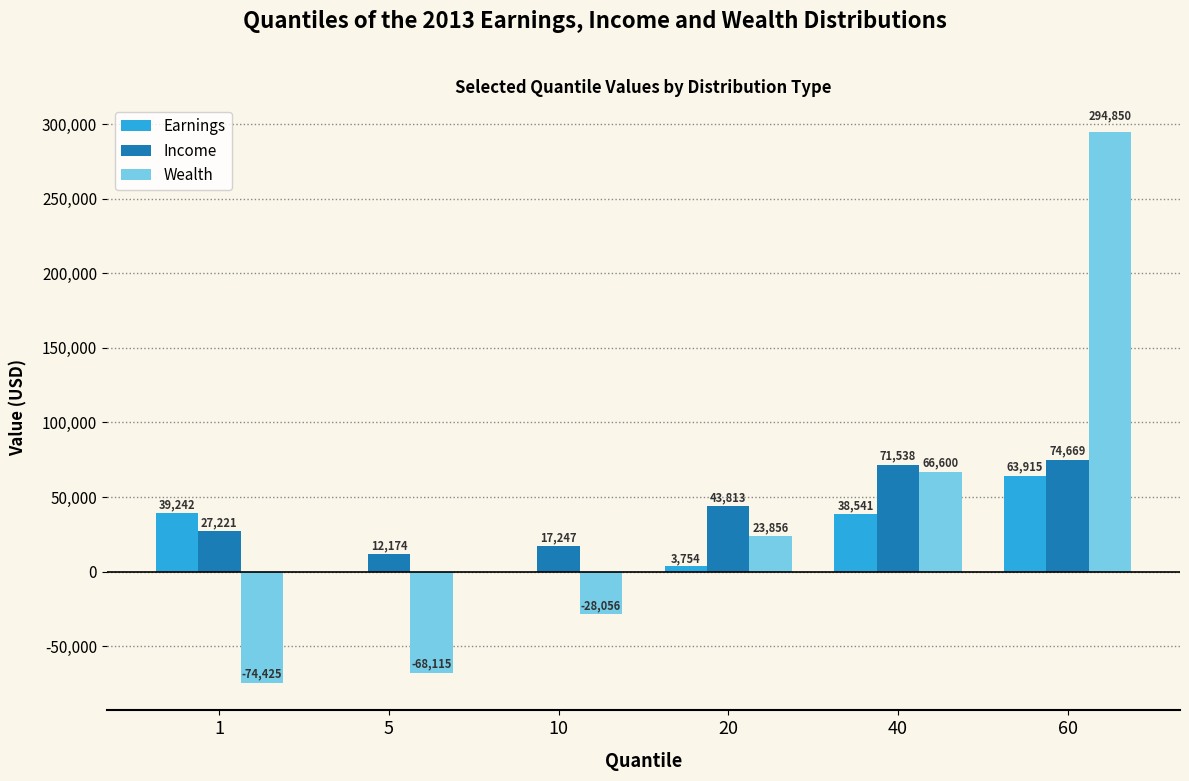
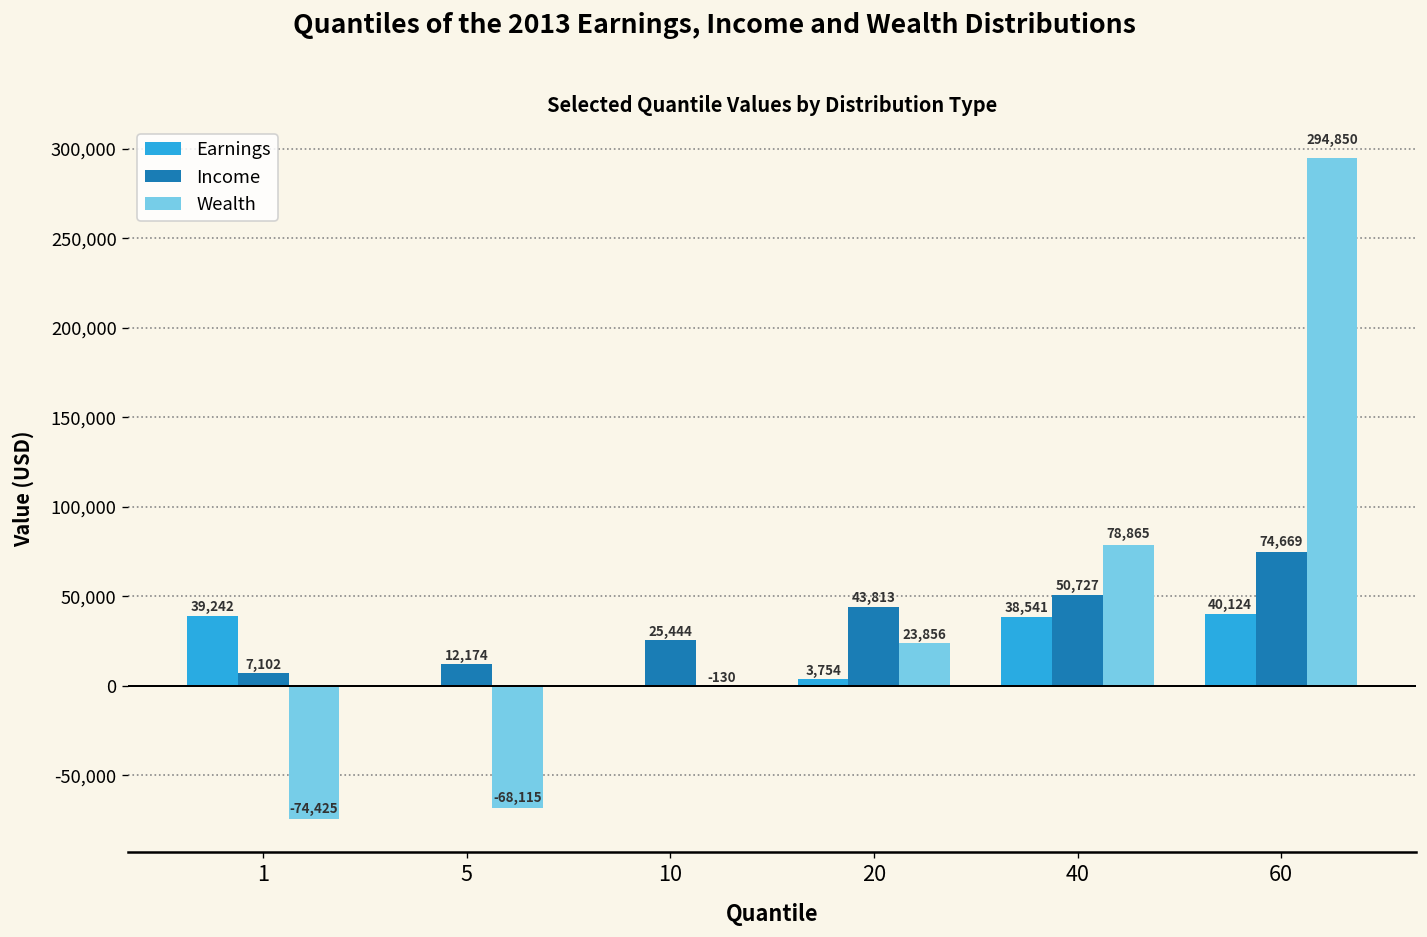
  {
    "Earnings": {
      "1": "39,242",
      "20": "3,754",
      "40": "38,541",
-     "60": "63,915"
+     "60": "40,124"
    },
    "Income": {
-     "1": "27,221",
+     "1": "7,102",
      "5": "12,174",
-     "10": "17,247",
+     "10": "25,444",
      "20": "43,813",
-     "40": "71,538",
+     "40": "50,727",
      "60": "74,669"
    },
    "Wealth": {
      "1": "-74,425",
      "5": "-68,115",
-     "10": "-28,056",
+     "10": "-130",
      "20": "23,856",
-     "40": "66,600",
+     "40": "78,865",
      "60": "294,850"
    }
  }
